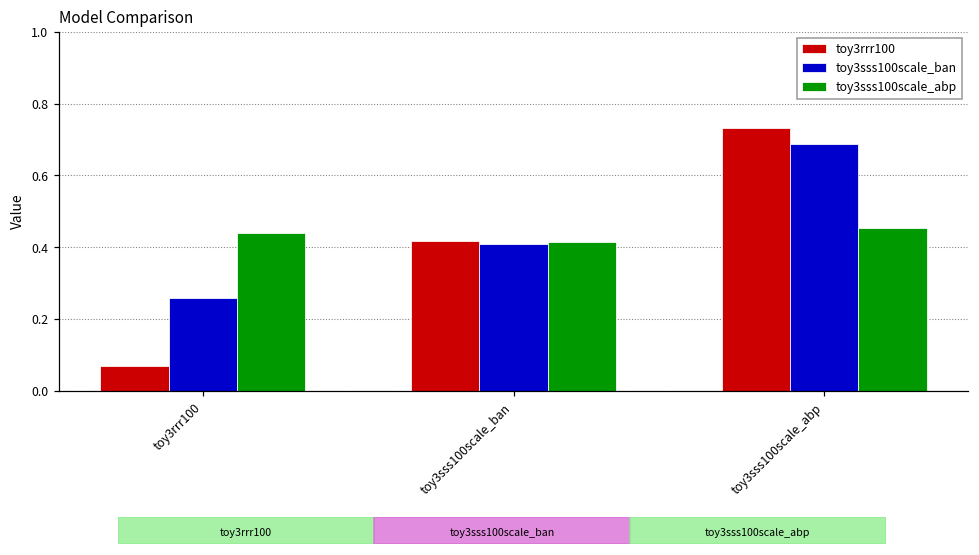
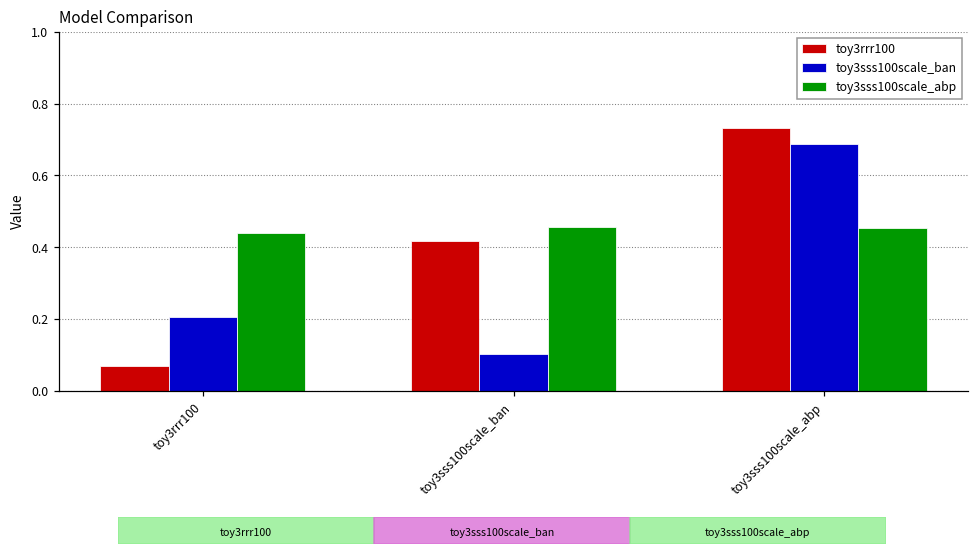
  {
    "toy3rrr100": {
      "toy3rrr100": 0.07,
      "toy3sss100scale_ban": 0.42,
      "toy3sss100scale_abp": 0.73
    },
    "toy3sss100scale_ban": {
-     "toy3rrr100": 0.26,
-     "toy3sss100scale_ban": 0.41,
+     "toy3rrr100": 0.20,
+     "toy3sss100scale_ban": 0.10,
      "toy3sss100scale_abp": 0.69
    },
    "toy3sss100scale_abp": {
      "toy3rrr100": 0.44,
-     "toy3sss100scale_ban": 0.41,
+     "toy3sss100scale_ban": 0.46,
      "toy3sss100scale_abp": 0.45
    }
  }
